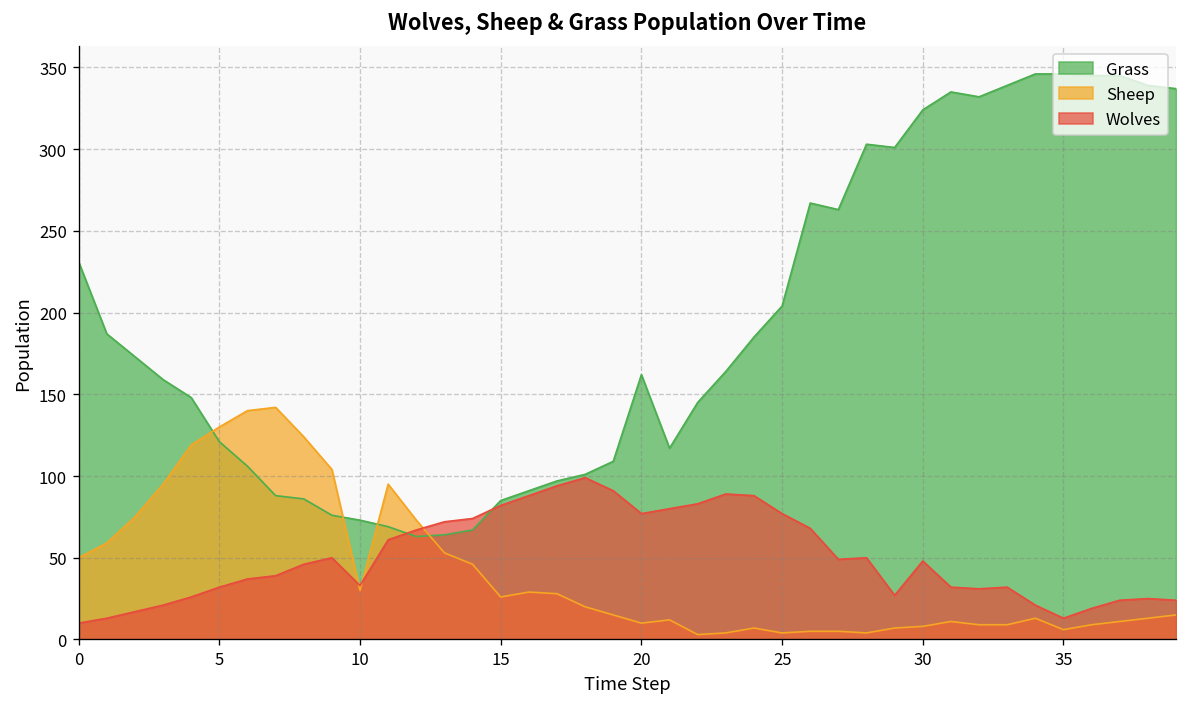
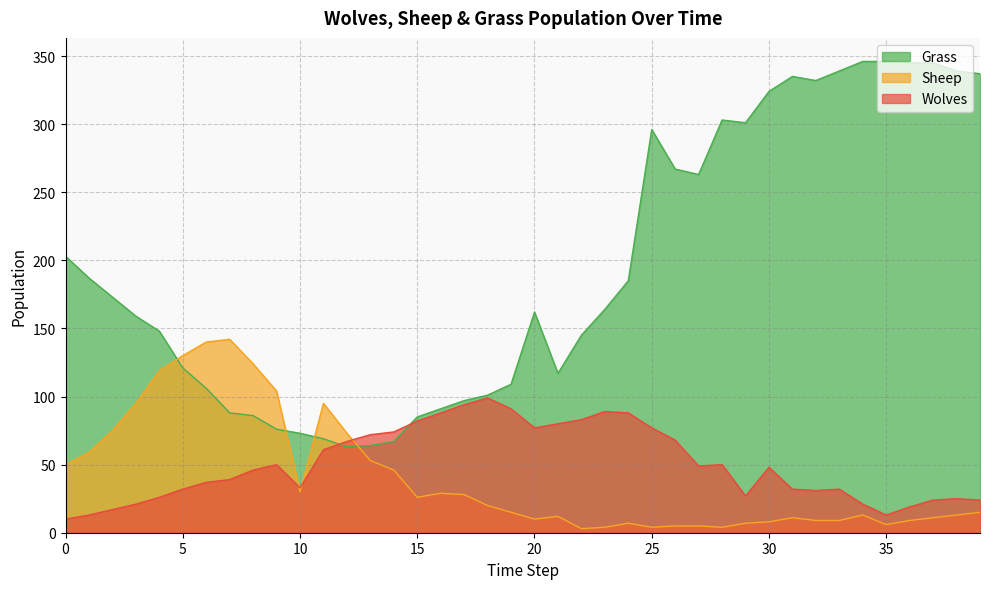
  {
    "Grass": {
-     "0": 231,
+     "0": 203,
      "5": 121,
      "10": 73,
      "15": 85,
      "20": 162,
-     "25": 204,
+     "25": 296,
      "30": 324
    },
    "Sheep": {
      "0": 50,
      "5": 130,
      "10": 30,
      "15": 26,
      "20": 10,
      "25": 4,
      "30": 8,
      "35": 6
    },
    "Wolves": {
      "0": 10,
      "5": 32,
      "10": 33,
      "15": 82,
      "20": 77,
      "25": 77,
      "30": 48,
      "35": 13
    }
  }
